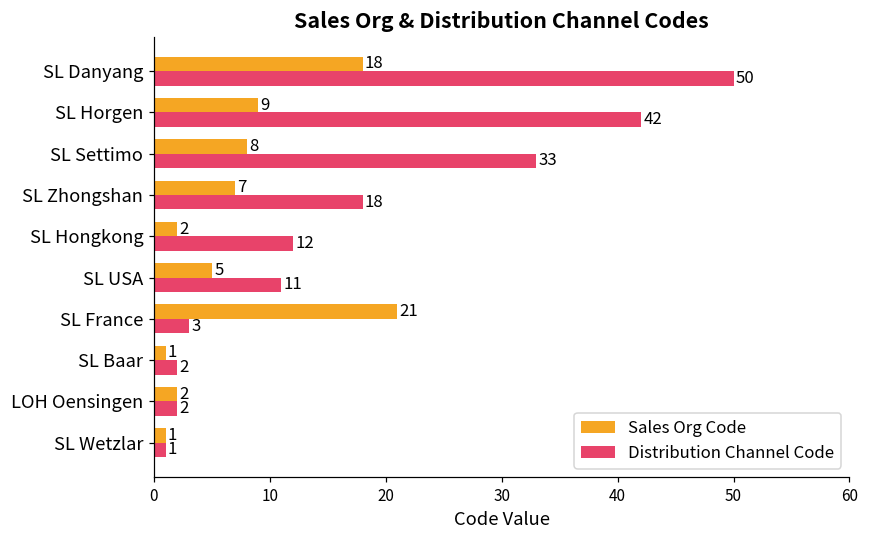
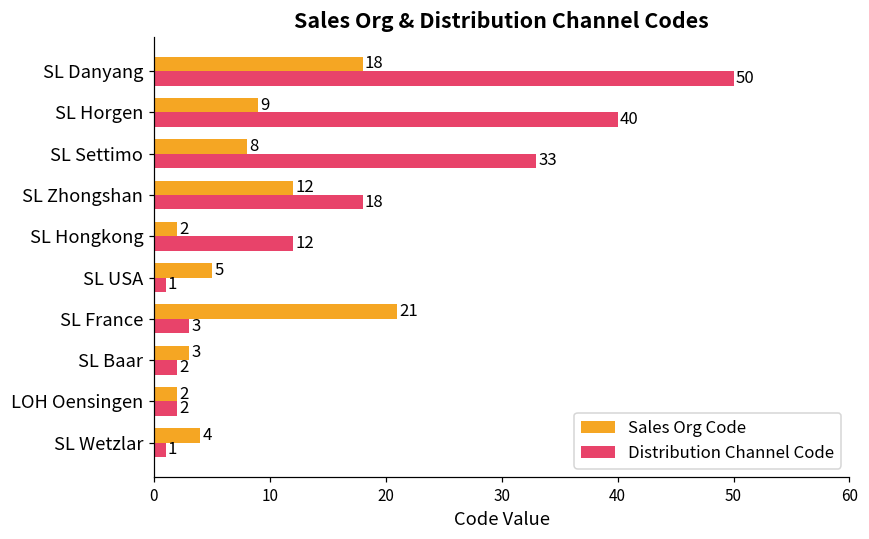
  {
    "Sales Org Code": {
      "SL Danyang": 18,
      "SL Horgen": 9,
      "SL Settimo": 8,
-     "SL Zhongshan": 7,
+     "SL Zhongshan": 12,
      "SL Hongkong": 2,
      "SL USA": 5,
      "SL France": 21,
-     "SL Baar": 1,
-     "SL Wetzlar": 1
+     "SL Baar": 3,
+     "SL Wetzlar": 4
    },
    "Distribution Channel Code": {
      "SL Danyang": 50,
-     "SL Horgen": 42,
+     "SL Horgen": 40,
      "SL Settimo": 33,
      "SL Zhongshan": 18,
      "SL Hongkong": 12,
-     "SL USA": 11,
+     "SL USA": 1,
      "SL France": 3,
      "SL Baar": 2,
      "SL Wetzlar": 1
    }
  }
